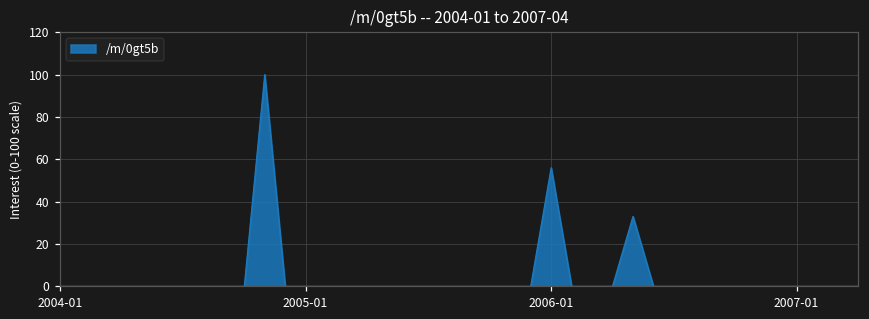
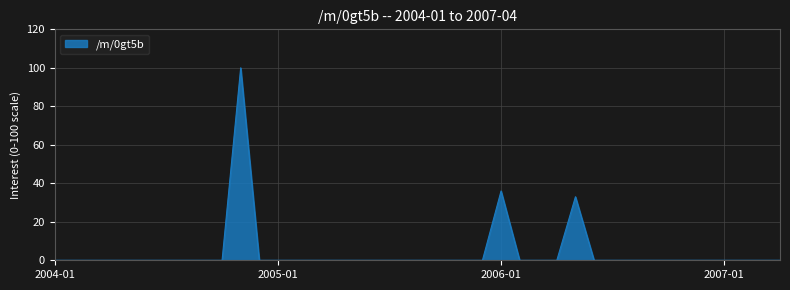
  {
    "2004-01": 0,
    "2005-01": 0,
-   "2006-01": 56,
+   "2006-01": 36,
    "2007-01": 0
  }
